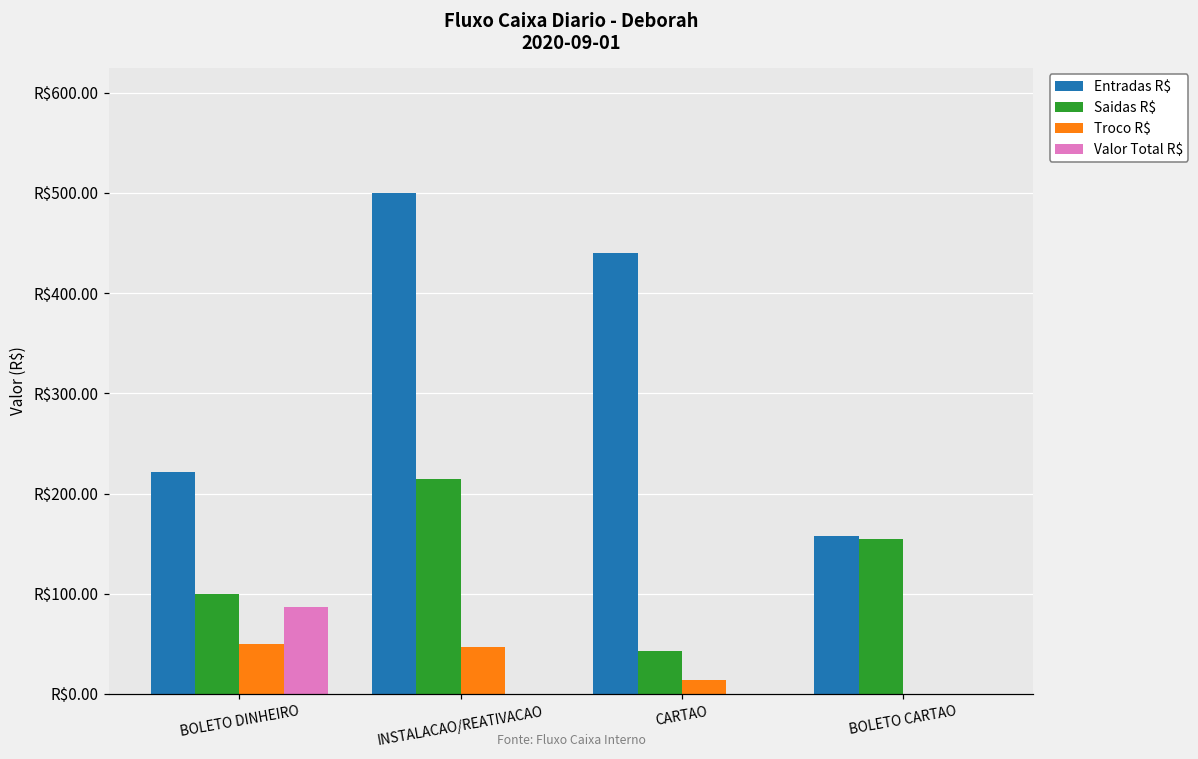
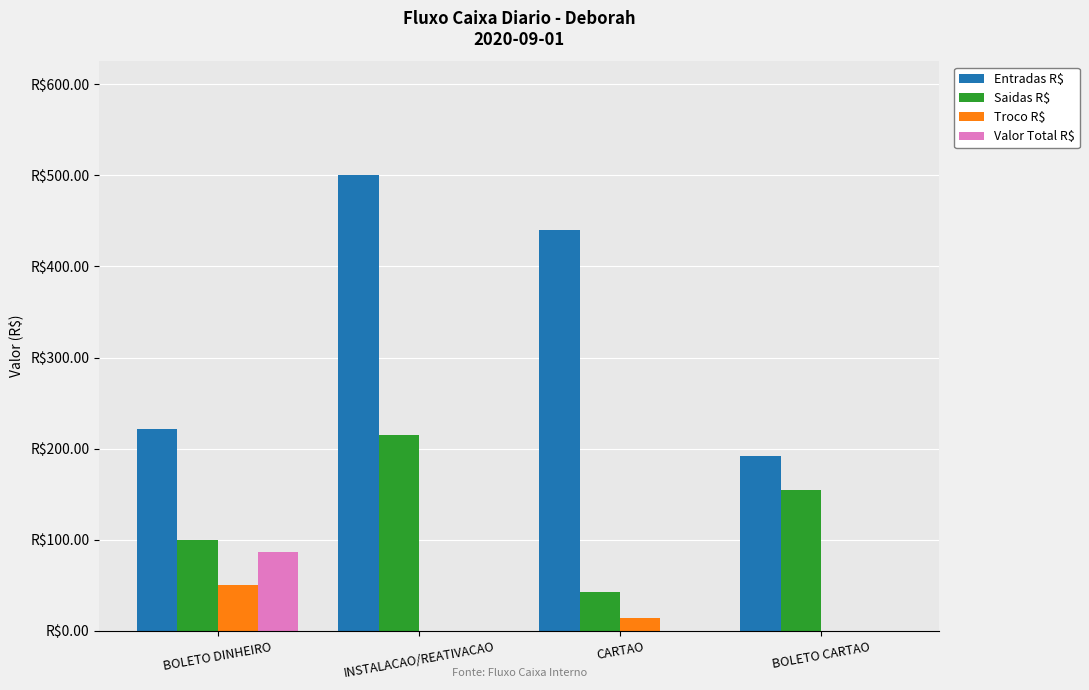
  {
    "Entradas R$": {
      "BOLETO DINHEIRO": "R$220",
      "INSTALACAO/REATIVACAO": "R$500",
      "CARTAO": "R$440",
-     "BOLETO CARTAO": "R$160"
+     "BOLETO CARTAO": "R$190"
    },
    "Saidas R$": {
      "BOLETO DINHEIRO": "R$100",
      "INSTALACAO/REATIVACAO": "R$220",
      "CARTAO": "R$40",
      "BOLETO CARTAO": "R$150"
    },
    "Troco R$": {
      "BOLETO DINHEIRO": "R$50",
-     "INSTALACAO/REATIVACAO": "R$50",
+     "INSTALACAO/REATIVACAO": "R$0",
      "CARTAO": "R$10",
      "BOLETO CARTAO": "R$0"
    },
    "Valor Total R$": {
      "BOLETO DINHEIRO": "R$90",
      "INSTALACAO/REATIVACAO": "R$0",
      "CARTAO": "R$0",
      "BOLETO CARTAO": "R$0"
    }
  }
